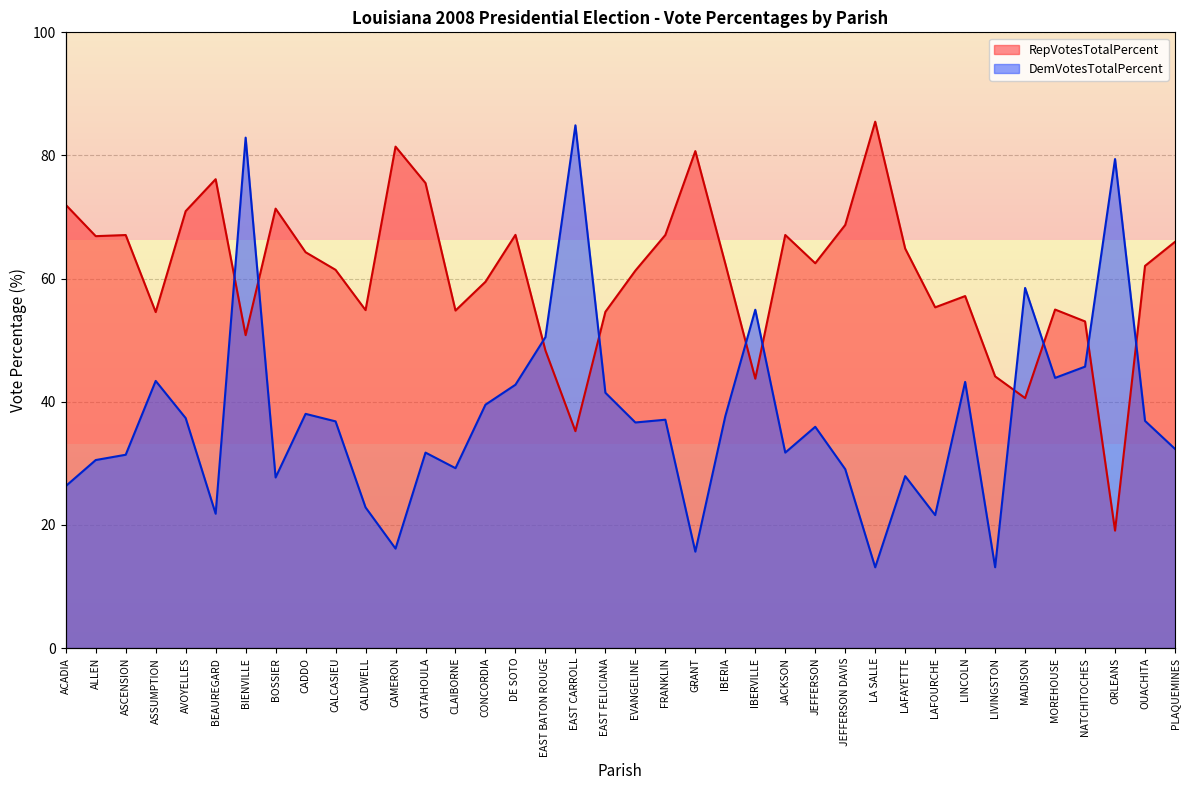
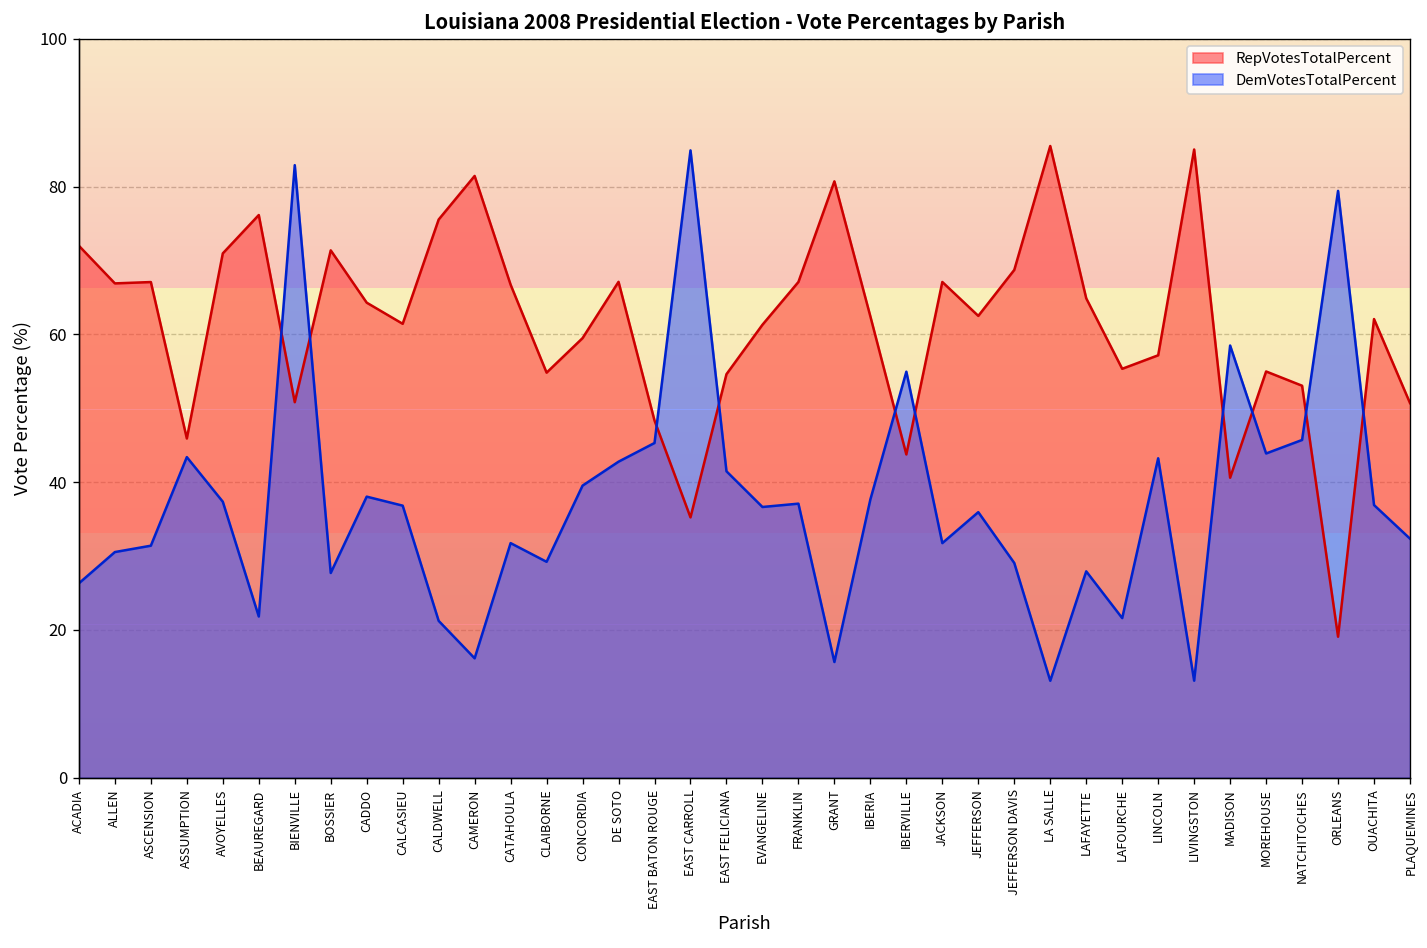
  {
    "RepVotesTotalPercent": {
      "ACADIA": 72,
      "ALLEN": 67,
      "ASCENSION": 67,
-     "ASSUMPTION": 55,
+     "ASSUMPTION": 46,
      "AVOYELLES": 71,
      "BEAUREGARD": 76,
      "BIENVILLE": 51,
      "BOSSIER": 71,
      "CADDO": 64,
      "CALCASIEU": 61,
-     "CALDWELL": 55,
+     "CALDWELL": 76,
      "CAMERON": 81,
-     "CATAHOULA": 76,
+     "CATAHOULA": 67,
      "CLAIBORNE": 55,
      "CONCORDIA": 59,
      "DE SOTO": 67,
      "EAST BATON ROUGE": 48,
      "EAST CARROLL": 35,
      "EAST FELICIANA": 55,
      "EVANGELINE": 61,
      "FRANKLIN": 67,
      "GRANT": 81,
      "IBERIA": 62,
      "IBERVILLE": 44,
      "JACKSON": 67,
      "JEFFERSON": 63,
      "JEFFERSON DAVIS": 69,
      "LA SALLE": 85,
      "LAFAYETTE": 65,
      "LAFOURCHE": 55,
      "LINCOLN": 57,
-     "LIVINGSTON": 44,
+     "LIVINGSTON": 85,
      "MADISON": 41,
      "MOREHOUSE": 55,
      "NATCHITOCHES": 53,
      "ORLEANS": 19,
      "OUACHITA": 62,
-     "PLAQUEMINES": 66
+     "PLAQUEMINES": 51
    },
    "DemVotesTotalPercent": {
      "ACADIA": 26,
      "ALLEN": 31,
      "ASCENSION": 31,
      "ASSUMPTION": 43,
      "AVOYELLES": 37,
      "BEAUREGARD": 22,
      "BIENVILLE": 83,
      "BOSSIER": 28,
      "CADDO": 38,
      "CALCASIEU": 37,
-     "CALDWELL": 23,
+     "CALDWELL": 21,
      "CAMERON": 16,
      "CATAHOULA": 32,
      "CLAIBORNE": 29,
      "CONCORDIA": 40,
      "DE SOTO": 43,
-     "EAST BATON ROUGE": 51,
+     "EAST BATON ROUGE": 45,
      "EAST CARROLL": 85,
      "EAST FELICIANA": 41,
      "EVANGELINE": 37,
      "FRANKLIN": 37,
      "GRANT": 16,
      "IBERIA": 38,
      "IBERVILLE": 55,
      "JACKSON": 32,
      "JEFFERSON": 36,
      "JEFFERSON DAVIS": 29,
      "LA SALLE": 13,
      "LAFAYETTE": 28,
      "LAFOURCHE": 22,
      "LINCOLN": 43,
      "LIVINGSTON": 13,
      "MADISON": 58,
      "MOREHOUSE": 44,
      "NATCHITOCHES": 46,
      "ORLEANS": 79,
      "OUACHITA": 37,
      "PLAQUEMINES": 32
    }
  }
